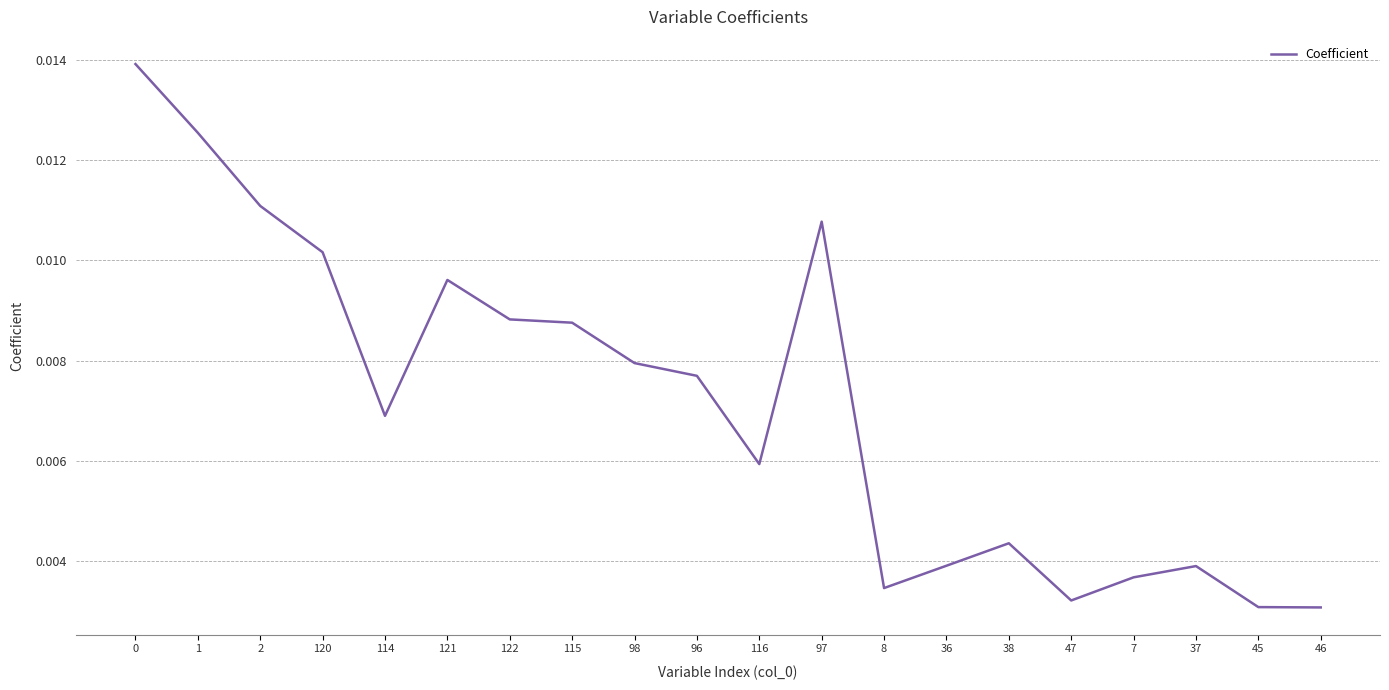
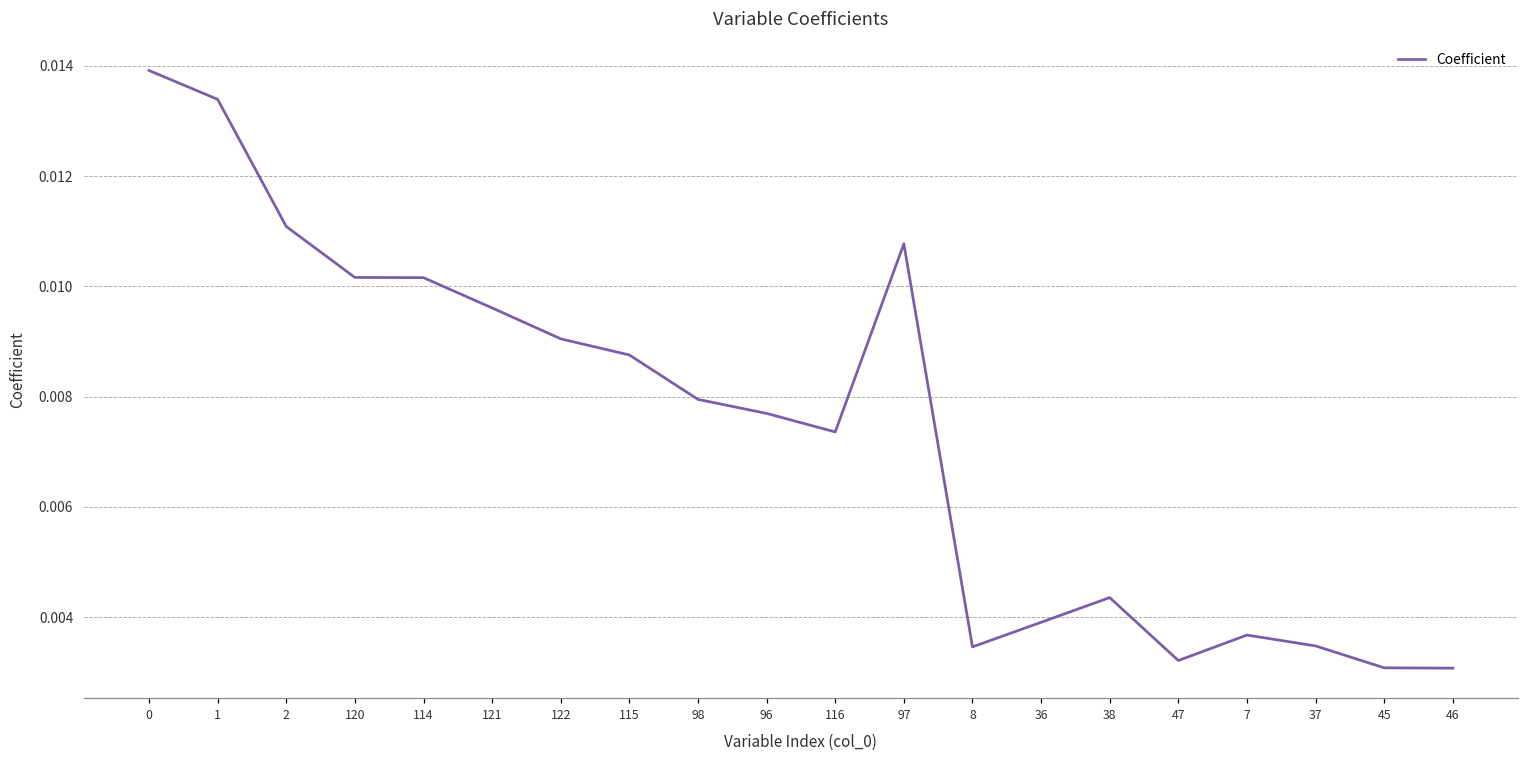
  {
    "0": 0.0139,
-   "1": 0.0125,
+   "1": 0.0134,
    "2": 0.0111,
    "120": 0.0102,
-   "114": 0.0069,
+   "114": 0.0102,
    "121": 0.0096,
-   "122": 0.0088,
+   "122": 0.0090,
    "115": 0.0088,
    "98": 0.0079,
    "96": 0.0077,
-   "116": 0.0059,
+   "116": 0.0074,
    "97": 0.0108,
    "8": 0.0035,
    "36": 0.0039,
    "38": 0.0044,
    "47": 0.0032,
    "7": 0.0037,
-   "37": 0.0039,
+   "37": 0.0035,
    "45": 0.0031,
    "46": 0.0031
  }
